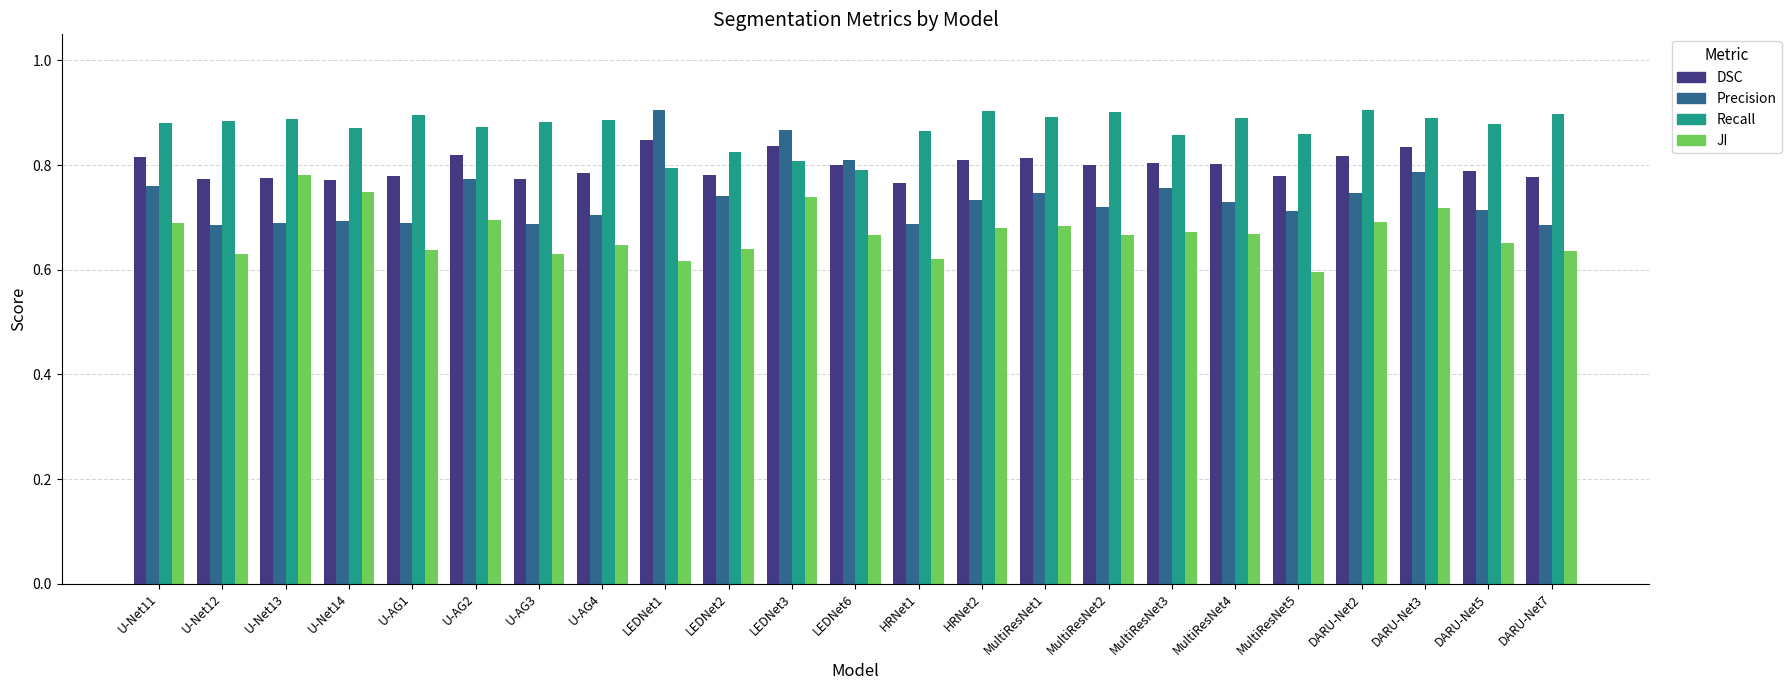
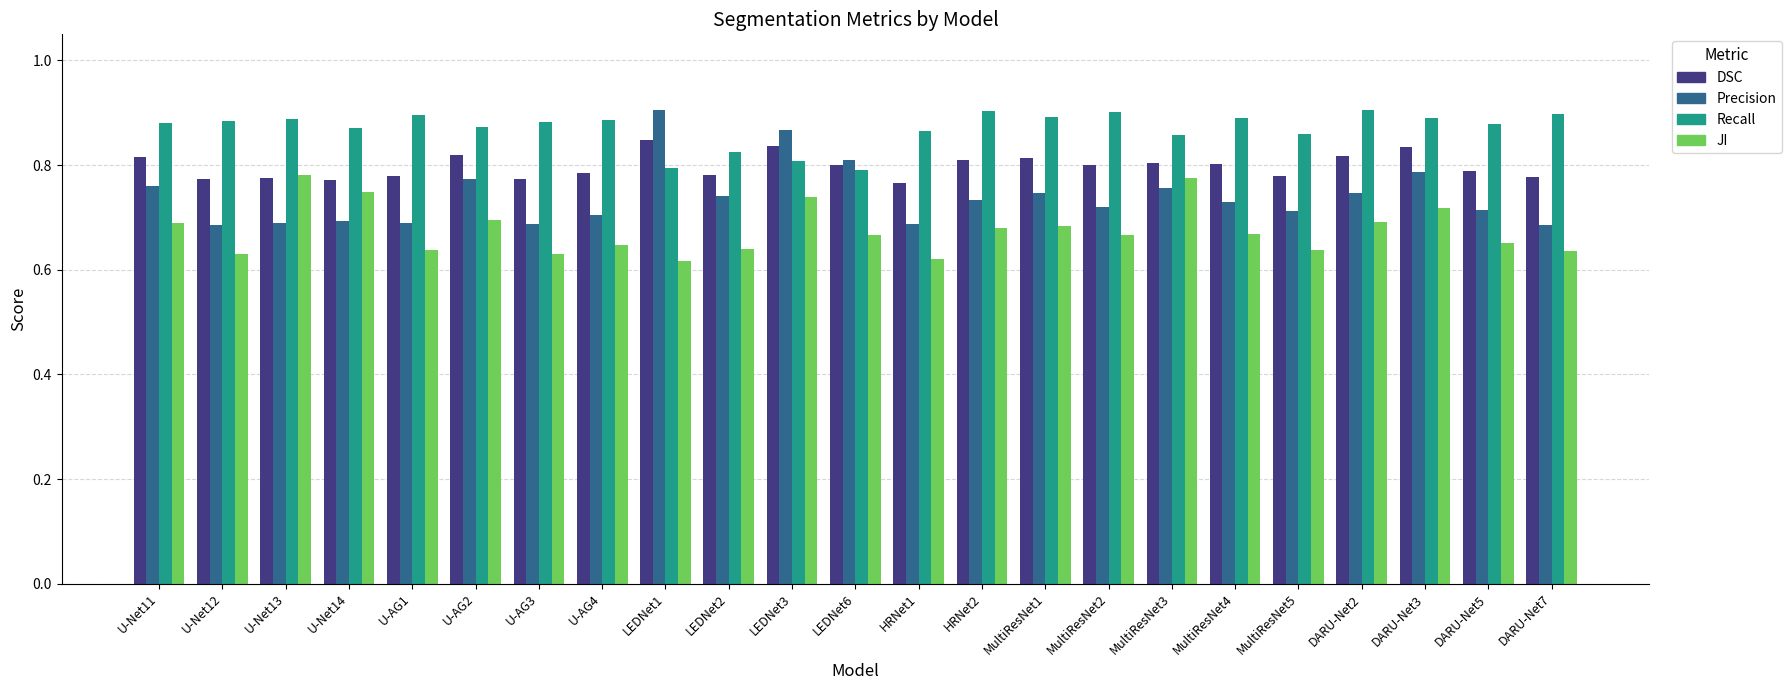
  {
    "JI": {
      "U-Net11": 0.69,
      "U-Net12": 0.63,
      "U-Net13": 0.78,
      "U-Net14": 0.75,
      "U-AG1": 0.64,
      "U-AG2": 0.70,
      "U-AG3": 0.63,
      "U-AG4": 0.65,
      "LEDNet1": 0.62,
      "LEDNet2": 0.64,
      "LEDNet3": 0.74,
      "LEDNet6": 0.67,
      "HRNet1": 0.62,
      "HRNet2": 0.68,
      "MultiResNet1": 0.68,
      "MultiResNet2": 0.67,
-     "MultiResNet3": 0.67,
+     "MultiResNet3": 0.78,
      "MultiResNet4": 0.67,
-     "MultiResNet5": 0.60,
+     "MultiResNet5": 0.64,
      "DARU-Net2": 0.69,
      "DARU-Net3": 0.72,
      "DARU-Net5": 0.65,
      "DARU-Net7": 0.64
    }
  }
